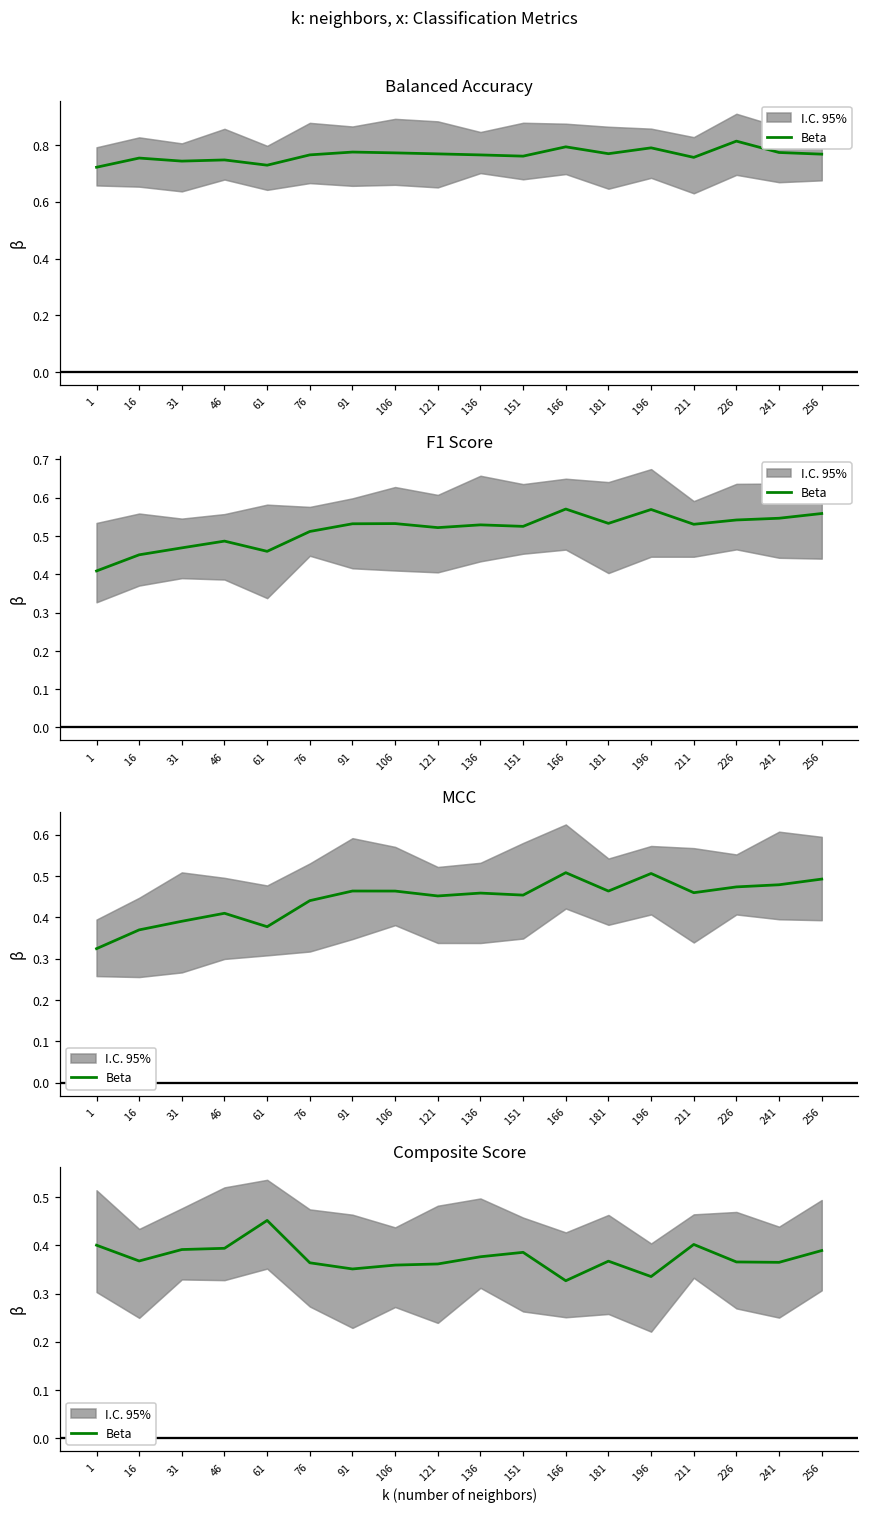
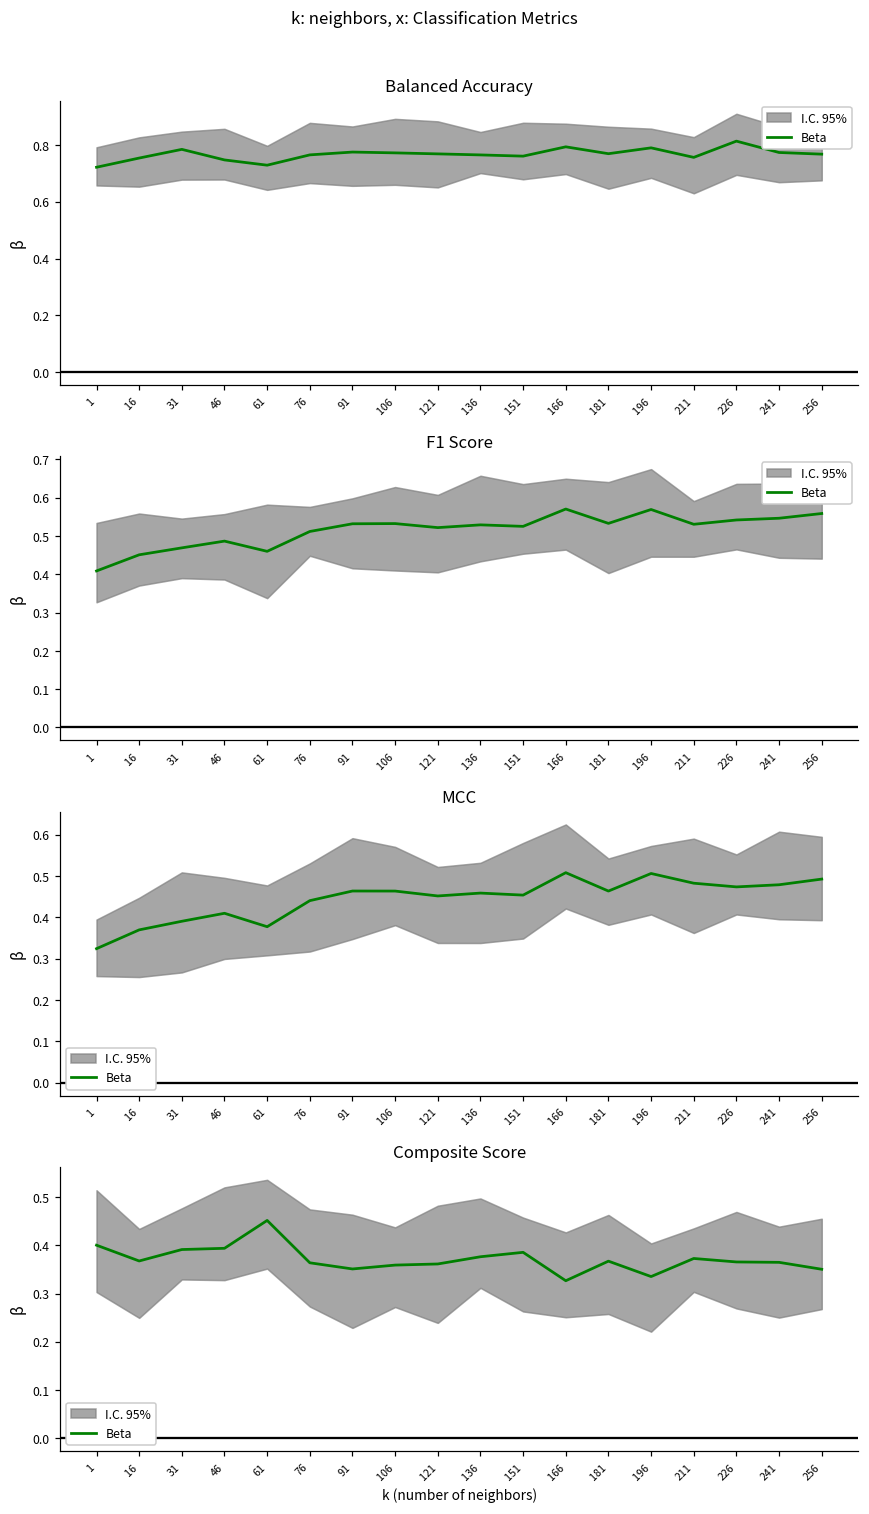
  {
    "Balanced Accuracy": {
      "Beta": {
        "1": 0.72,
        "16": 0.75,
-       "31": 0.74,
+       "31": 0.78,
        "46": 0.75,
        "61": 0.73,
        "76": 0.77,
        "91": 0.78,
        "106": 0.77,
        "121": 0.77,
        "136": 0.77,
        "151": 0.76,
        "166": 0.79,
        "181": 0.77,
        "196": 0.79,
        "211": 0.76,
        "226": 0.81,
        "241": 0.77,
        "256": 0.77
      }
    },
    "F1 Score": {
      "Beta": {
        "1": 0.41,
        "16": 0.45,
        "31": 0.47,
        "46": 0.49,
        "61": 0.46,
        "76": 0.51,
        "91": 0.53,
        "106": 0.53,
        "121": 0.52,
        "136": 0.53,
        "151": 0.53,
        "166": 0.57,
        "181": 0.53,
        "196": 0.57,
        "211": 0.53,
        "226": 0.54,
        "241": 0.55,
        "256": 0.56
      }
    },
    "MCC": {
      "Beta": {
        "1": 0.32,
        "16": 0.37,
        "31": 0.39,
        "46": 0.41,
        "61": 0.38,
        "76": 0.44,
        "91": 0.46,
        "106": 0.46,
        "121": 0.45,
        "136": 0.46,
        "151": 0.45,
        "166": 0.51,
        "181": 0.46,
        "196": 0.51,
-       "211": 0.46,
+       "211": 0.48,
        "226": 0.47,
        "241": 0.48,
        "256": 0.49
      }
    },
    "Composite Score": {
      "Beta": {
        "1": 0.40,
        "16": 0.37,
        "31": 0.39,
        "46": 0.39,
        "61": 0.45,
        "76": 0.36,
        "91": 0.35,
        "106": 0.36,
        "121": 0.36,
        "136": 0.38,
        "151": 0.39,
        "166": 0.33,
        "181": 0.37,
        "196": 0.34,
-       "211": 0.40,
+       "211": 0.37,
        "226": 0.37,
        "241": 0.36,
-       "256": 0.39
+       "256": 0.35
      }
    }
  }
